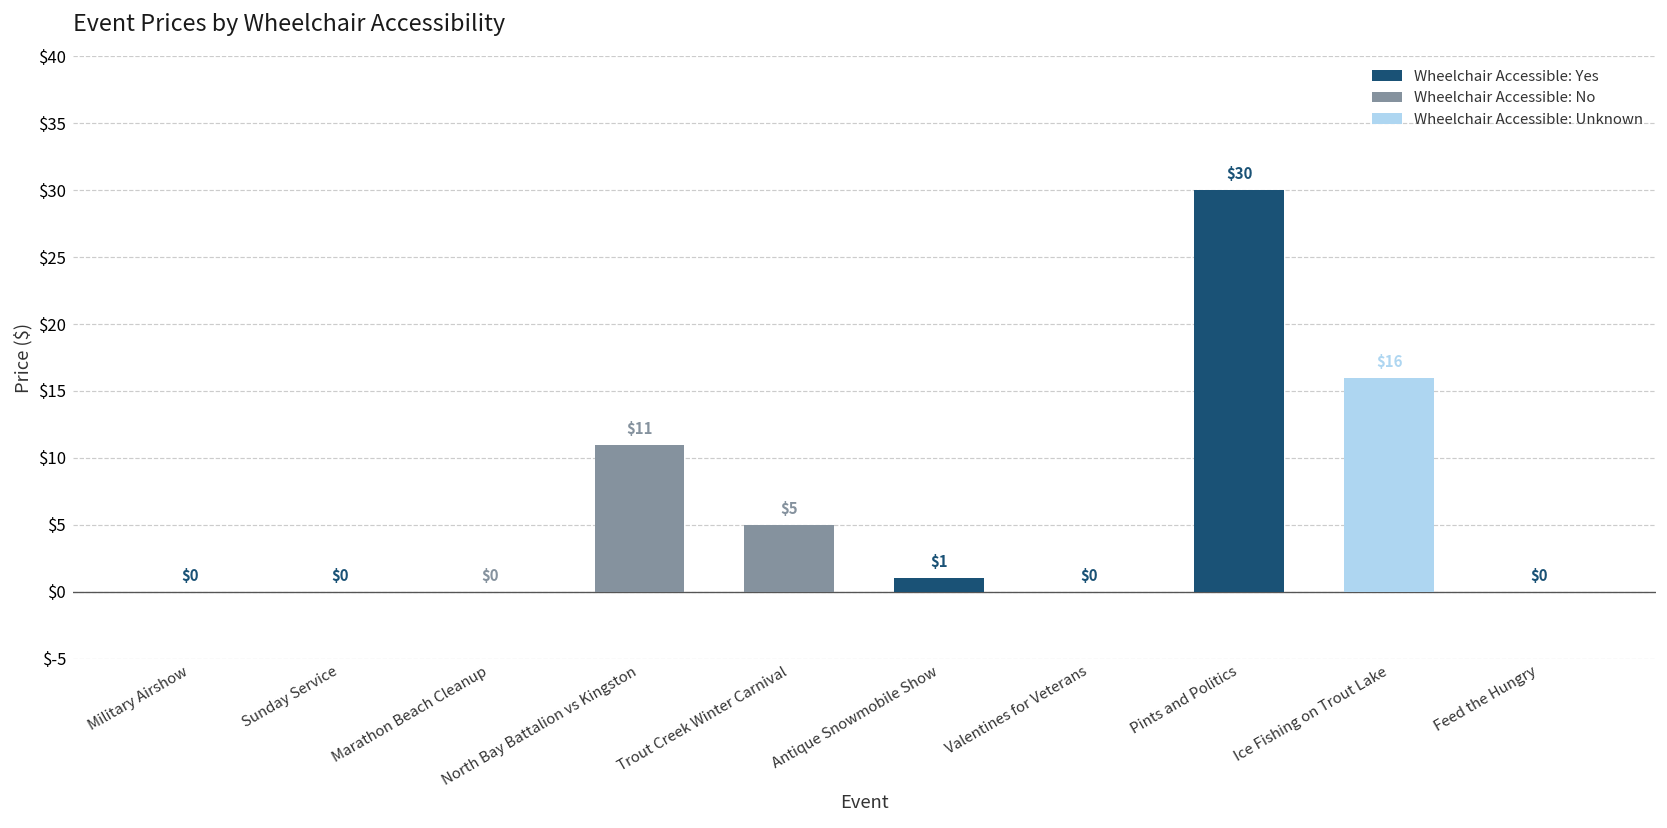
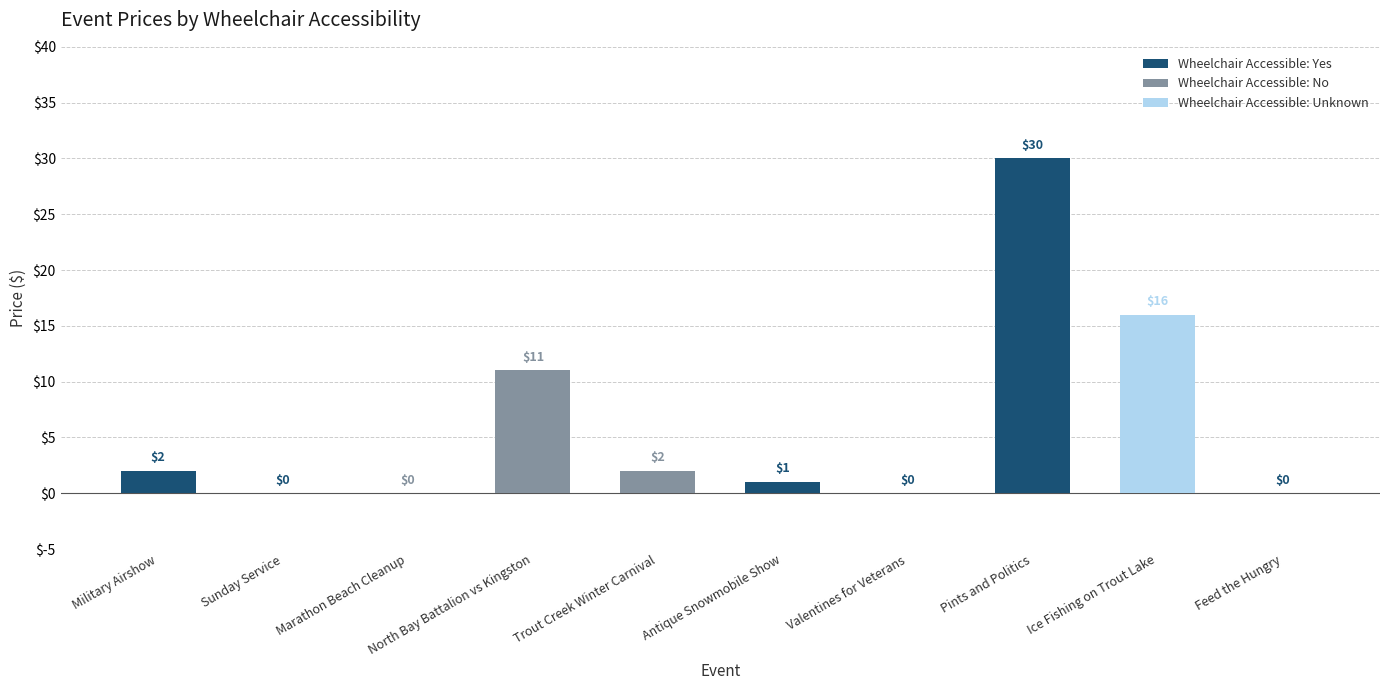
  {
    "Wheelchair Accessible: Yes": {
-     "Military Airshow": "$0",
+     "Military Airshow": "$2",
      "Sunday Service": "$0",
      "Antique Snowmobile Show": "$1",
      "Valentines for Veterans": "$0",
      "Pints and Politics": "$30",
      "Feed the Hungry": "$0"
    },
    "Wheelchair Accessible: No": {
      "Marathon Beach Cleanup": "$0",
      "North Bay Battalion vs Kingston": "$11",
-     "Trout Creek Winter Carnival": "$5"
+     "Trout Creek Winter Carnival": "$2"
    },
    "Wheelchair Accessible: Unknown": {
      "Ice Fishing on Trout Lake": "$16"
    }
  }
